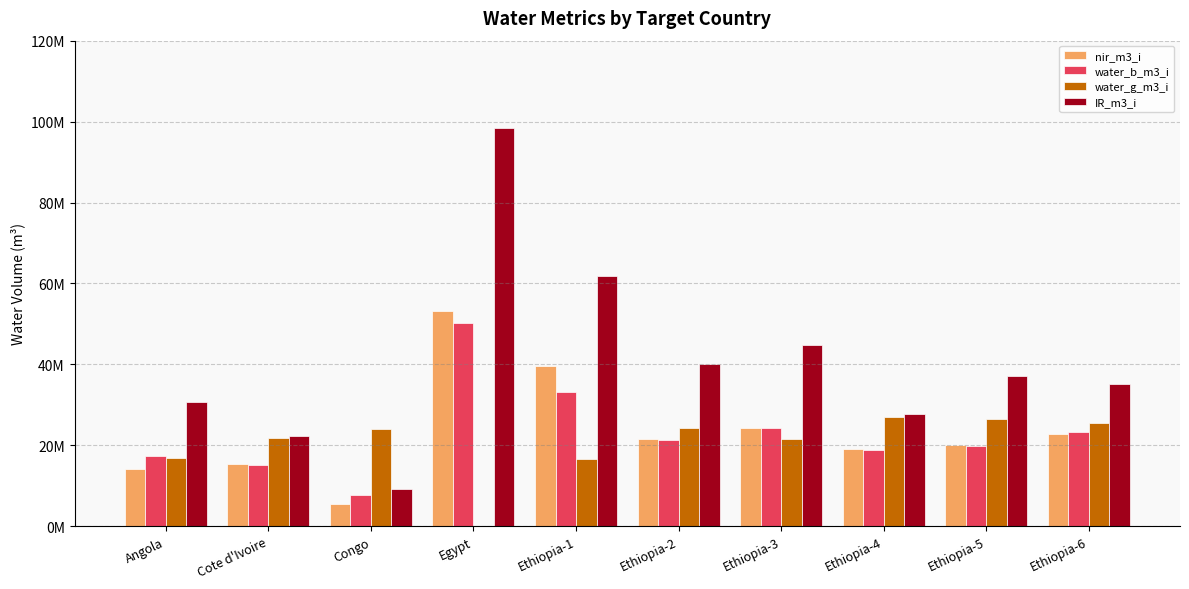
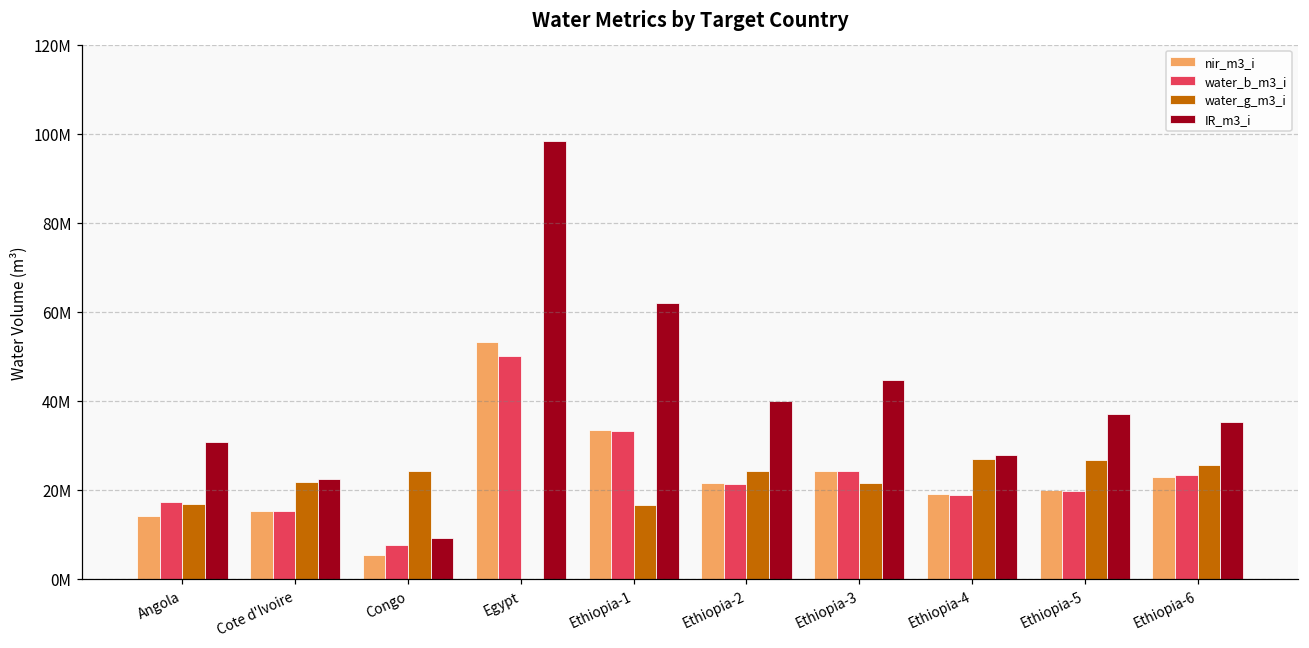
  {
    "nir_m3_i": {
      "Angola": 14000000,
      "Cote d'Ivoire": 15000000,
      "Congo": 5000000,
      "Egypt": 53000000,
-     "Ethiopia-1": 40000000,
+     "Ethiopia-1": 33000000,
      "Ethiopia-2": 22000000,
      "Ethiopia-3": 24000000,
      "Ethiopia-4": 19000000,
      "Ethiopia-5": 20000000,
      "Ethiopia-6": 23000000
    },
    "water_b_m3_i": {
      "Angola": 17000000,
      "Cote d'Ivoire": 15000000,
      "Congo": 8000000,
      "Egypt": 50000000,
      "Ethiopia-1": 33000000,
      "Ethiopia-2": 21000000,
      "Ethiopia-3": 24000000,
      "Ethiopia-4": 19000000,
      "Ethiopia-5": 20000000,
      "Ethiopia-6": 23000000
    },
    "water_g_m3_i": {
      "Angola": 17000000,
      "Cote d'Ivoire": 22000000,
      "Congo": 24000000,
      "Egypt": 0,
      "Ethiopia-1": 17000000,
      "Ethiopia-2": 24000000,
      "Ethiopia-3": 21000000,
      "Ethiopia-4": 27000000,
      "Ethiopia-5": 27000000,
      "Ethiopia-6": 25000000
    },
    "IR_m3_i": {
      "Angola": 31000000,
      "Cote d'Ivoire": 22000000,
      "Congo": 9000000,
      "Egypt": 98000000,
      "Ethiopia-1": 62000000,
      "Ethiopia-2": 40000000,
      "Ethiopia-3": 45000000,
      "Ethiopia-4": 28000000,
      "Ethiopia-5": 37000000,
      "Ethiopia-6": 35000000
    }
  }
